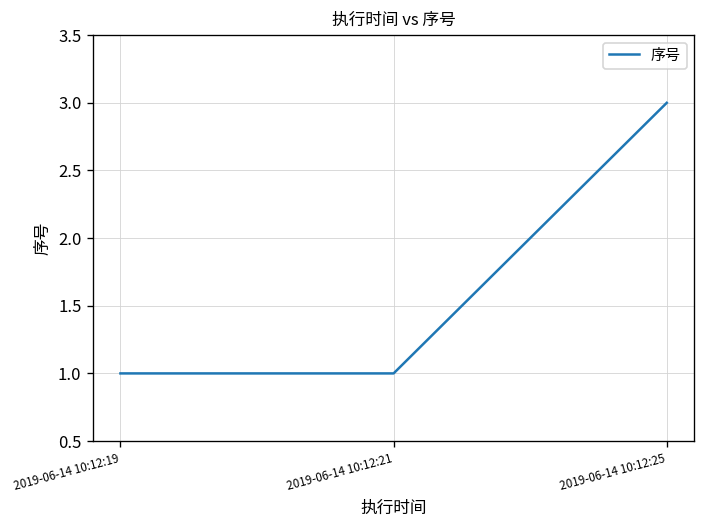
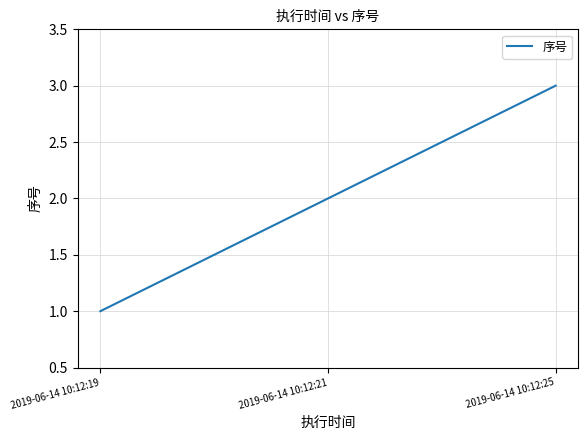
  {
    "2019-06-14 10:12:19": 1,
-   "2019-06-14 10:12:21": 1,
+   "2019-06-14 10:12:21": 2,
    "2019-06-14 10:12:25": 3
  }
